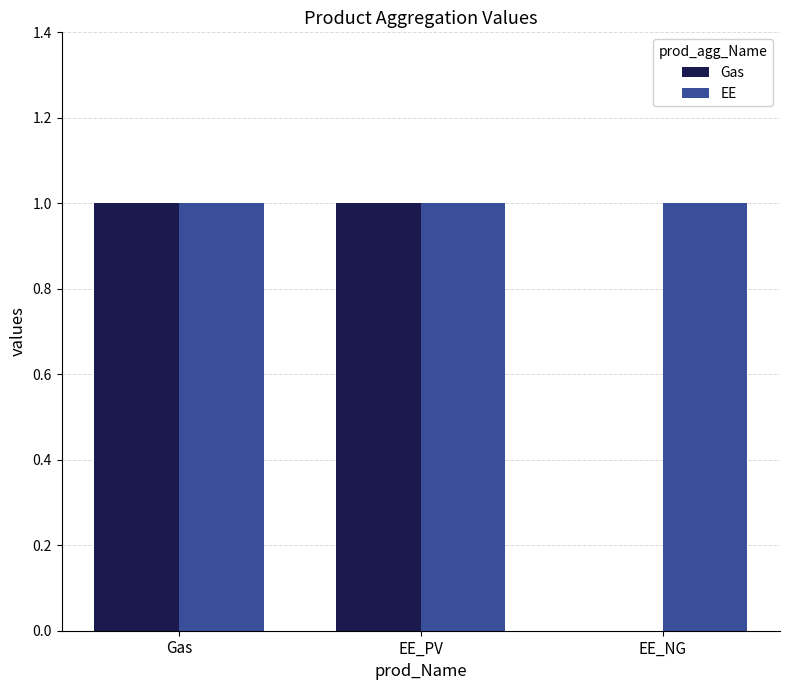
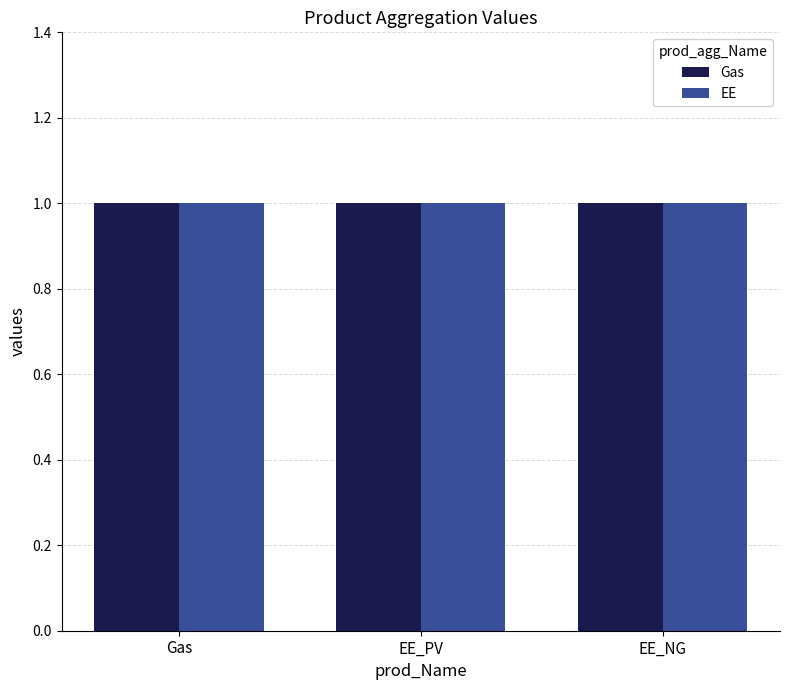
  {
    "Gas": {
      "Gas": 1,
      "EE_PV": 1,
-     "EE_NG": 0
+     "EE_NG": 1
    },
    "EE": {
      "Gas": 1,
      "EE_PV": 1,
      "EE_NG": 1
    }
  }
